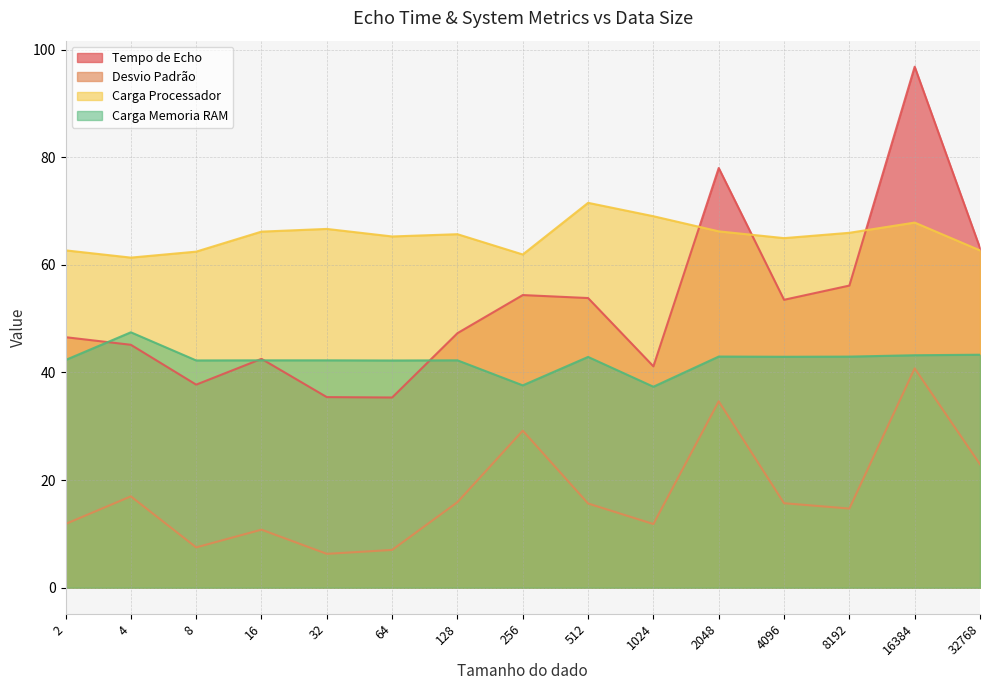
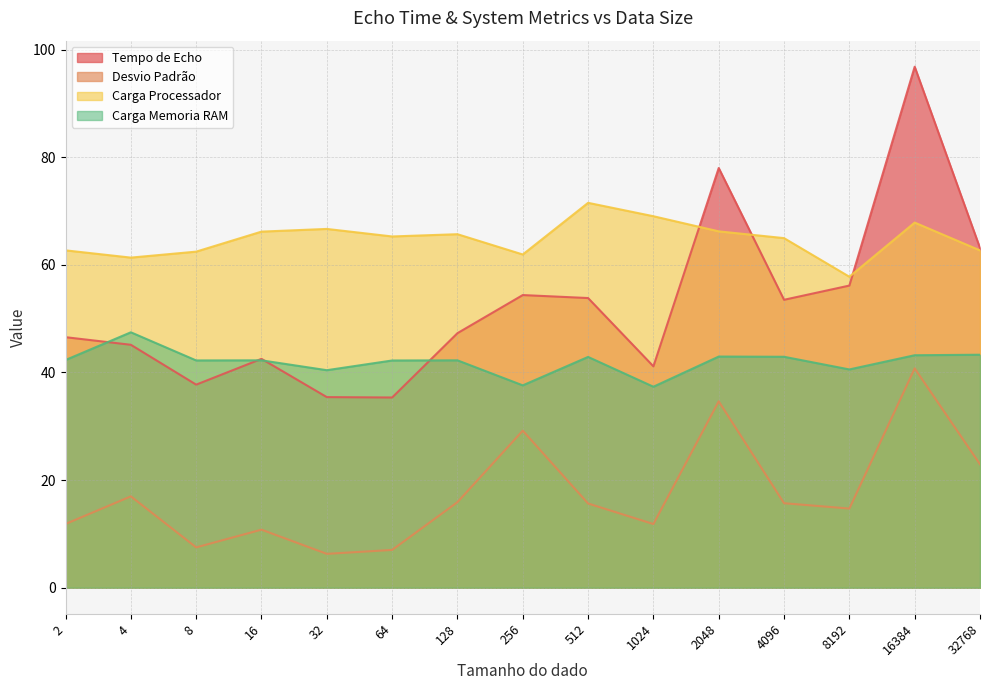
  {
    "Carga Processador": {
      "2": 63,
      "4": 61,
      "8": 62,
      "16": 66,
      "32": 67,
      "64": 65,
      "128": 66,
      "256": 62,
      "512": 72,
      "1024": 69,
      "2048": 66,
      "4096": 65,
-     "8192": 66,
+     "8192": 58,
      "16384": 68
    },
    "Carga Memoria RAM": {
      "2": 42,
      "4": 47,
      "8": 42,
-     "32": 42,
+     "32": 40,
      "64": 42,
      "128": 42,
      "256": 38,
      "512": 43,
      "1024": 37,
      "2048": 43,
      "4096": 43,
-     "8192": 43,
+     "8192": 41,
      "16384": 43,
      "32768": 43
    }
  }
